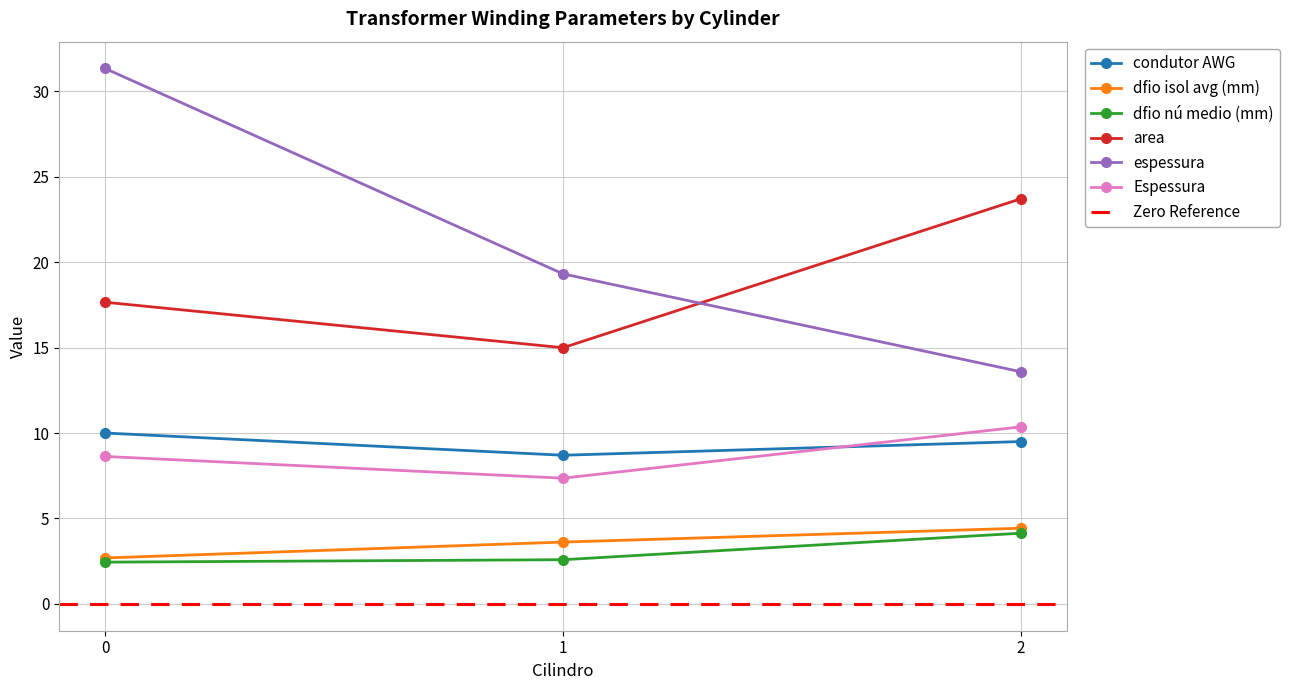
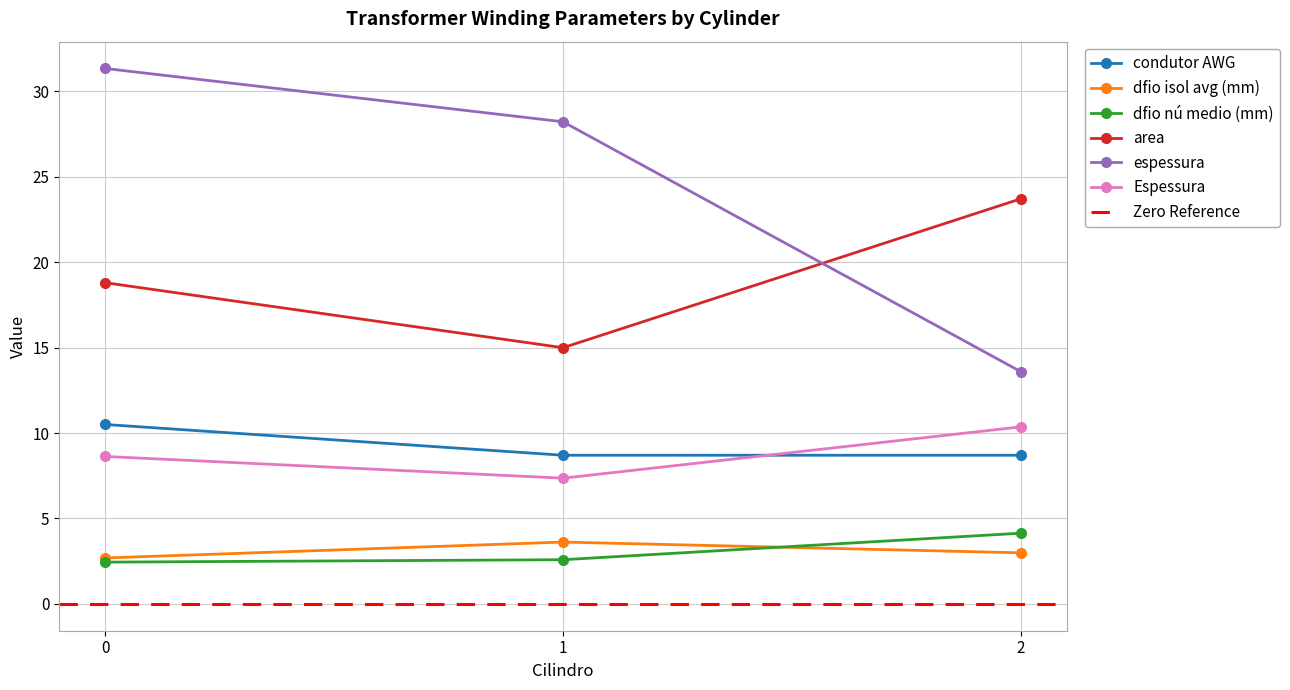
  {
    "condutor AWG": {
-     "0": 10.0,
+     "0": 10.5,
      "1": 8.7,
-     "2": 9.5
+     "2": 8.7
    },
    "dfio isol avg (mm)": {
      "0": 2.7,
      "1": 3.6,
-     "2": 4.4
+     "2": 3.0
    },
    "dfio nú medio (mm)": {
      "0": 2.4,
      "1": 2.6,
      "2": 4.1
    },
    "area": {
-     "0": 17.7,
+     "0": 18.8,
      "1": 15.0,
      "2": 23.7
    },
    "espessura": {
      "0": 31.3,
-     "1": 19.3,
+     "1": 28.2,
      "2": 13.6
    },
    "Espessura": {
      "0": 8.6,
      "1": 7.4,
      "2": 10.4
    }
  }
